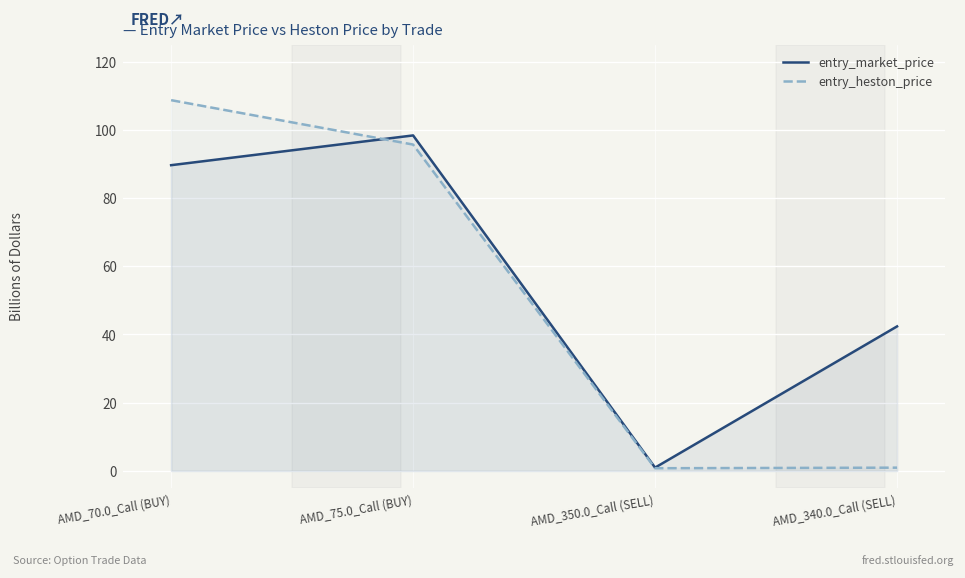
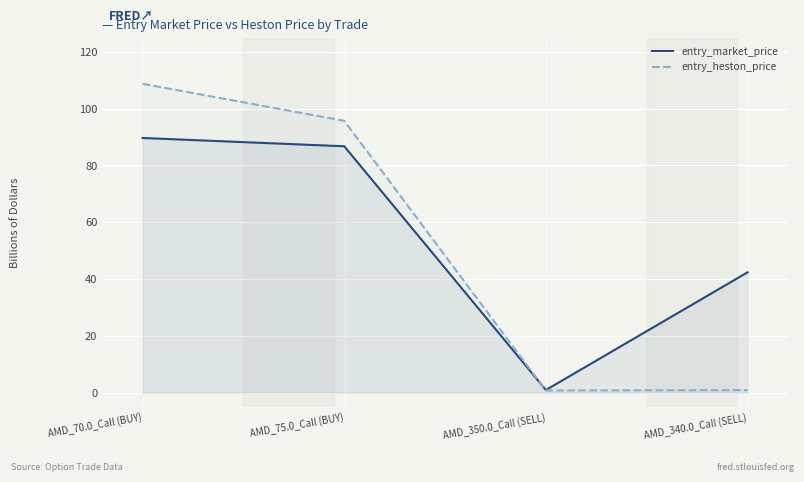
  {
    "entry_market_price": {
      "AMD_70.0_Call (BUY)": 90,
-     "AMD_75.0_Call (BUY)": 98,
+     "AMD_75.0_Call (BUY)": 87,
      "AMD_340.0_Call (SELL)": 42
    },
    "entry_heston_price": {
      "AMD_70.0_Call (BUY)": 109,
      "AMD_75.0_Call (BUY)": 96,
      "AMD_340.0_Call (SELL)": 1
    }
  }
